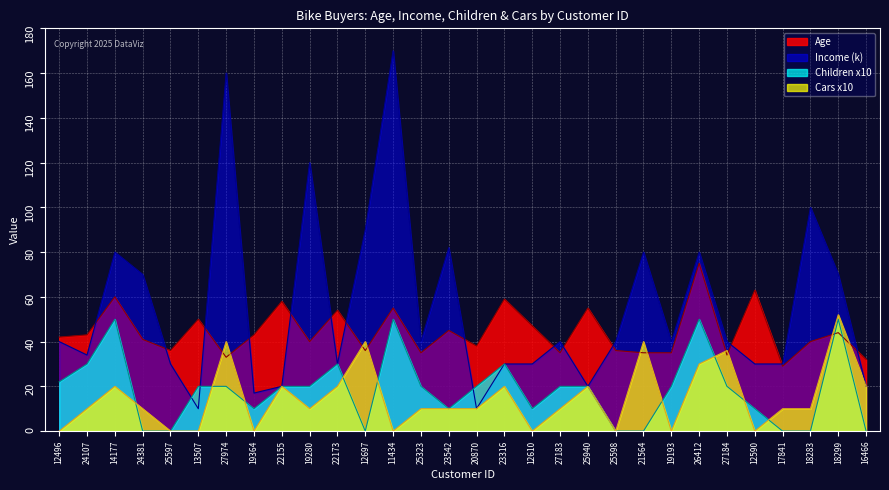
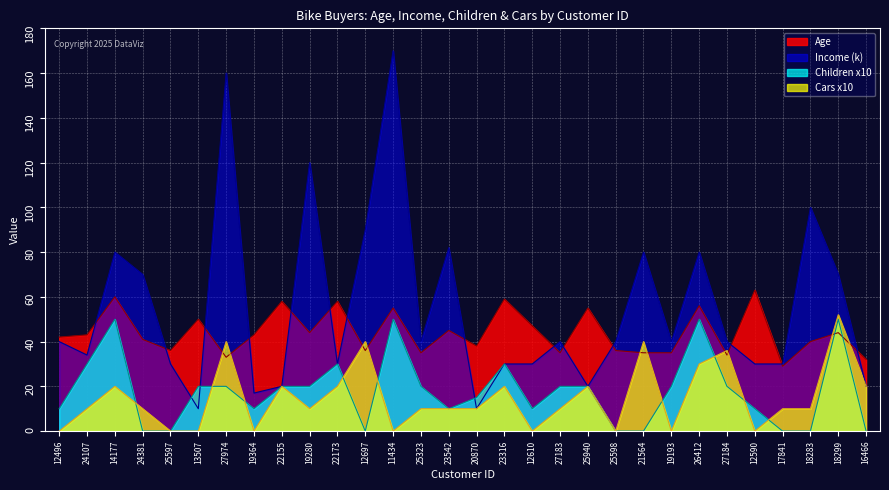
  {
    "Age": {
      "12496": 42,
      "24107": 43,
      "14177": 60,
      "24381": 41,
      "25597": 36,
      "13507": 50,
      "27974": 33,
      "19364": 43,
      "22155": 58,
-     "19280": 40,
-     "22173": 54,
+     "19280": 44,
+     "22173": 58,
      "12697": 36,
      "11434": 55,
      "25323": 35,
      "23542": 45,
      "20870": 38,
      "23316": 59,
      "12610": 47,
      "27183": 35,
      "25940": 55,
      "25598": 36,
      "21564": 35,
      "19193": 35,
-     "26412": 75,
+     "26412": 56,
      "27184": 34,
      "12590": 63,
      "18283": 40,
      "18299": 44,
      "16466": 32
    },
    "Income (k)": {
      "12496": 40,
      "24107": 34,
      "14177": 80,
      "24381": 70,
      "25597": 30,
      "13507": 10,
      "27974": 160,
      "19364": 17,
      "19280": 120,
      "12697": 90,
      "11434": 170,
      "25323": 40,
      "23542": 82,
      "12610": 30,
      "27183": 40,
      "25598": 40,
      "21564": 80,
      "19193": 40,
      "26412": 80,
      "27184": 40,
      "12590": 30,
      "18283": 100,
      "18299": 70
    },
    "Children x10": {
-     "12496": 22,
+     "12496": 10,
      "24107": 30,
      "14177": 50,
      "24381": 0,
      "13507": 20,
      "27974": 20,
      "19364": 10,
      "19280": 20,
      "12697": 0,
      "11434": 50,
      "25323": 20,
-     "20870": 20,
+     "20870": 15,
      "12610": 10,
      "27183": 20,
      "21564": 0,
      "19193": 20,
      "26412": 50,
      "27184": 20,
      "12590": 10,
      "17841": 0,
      "18283": 0,
      "18299": 50,
      "16466": 0
    },
    "Cars x10": {
      "12496": 0,
      "24107": 10,
      "14177": 20,
      "24381": 10,
      "13507": 0,
      "27974": 40,
      "19364": 0,
      "19280": 10,
      "22173": 20,
      "12697": 40,
      "11434": 0,
      "25323": 10,
      "23316": 20,
      "12610": 0,
      "27183": 10,
      "21564": 40,
      "19193": 0,
      "26412": 30,
      "27184": 36,
      "12590": 0,
      "17841": 10,
      "18283": 10,
      "18299": 52
    }
  }
